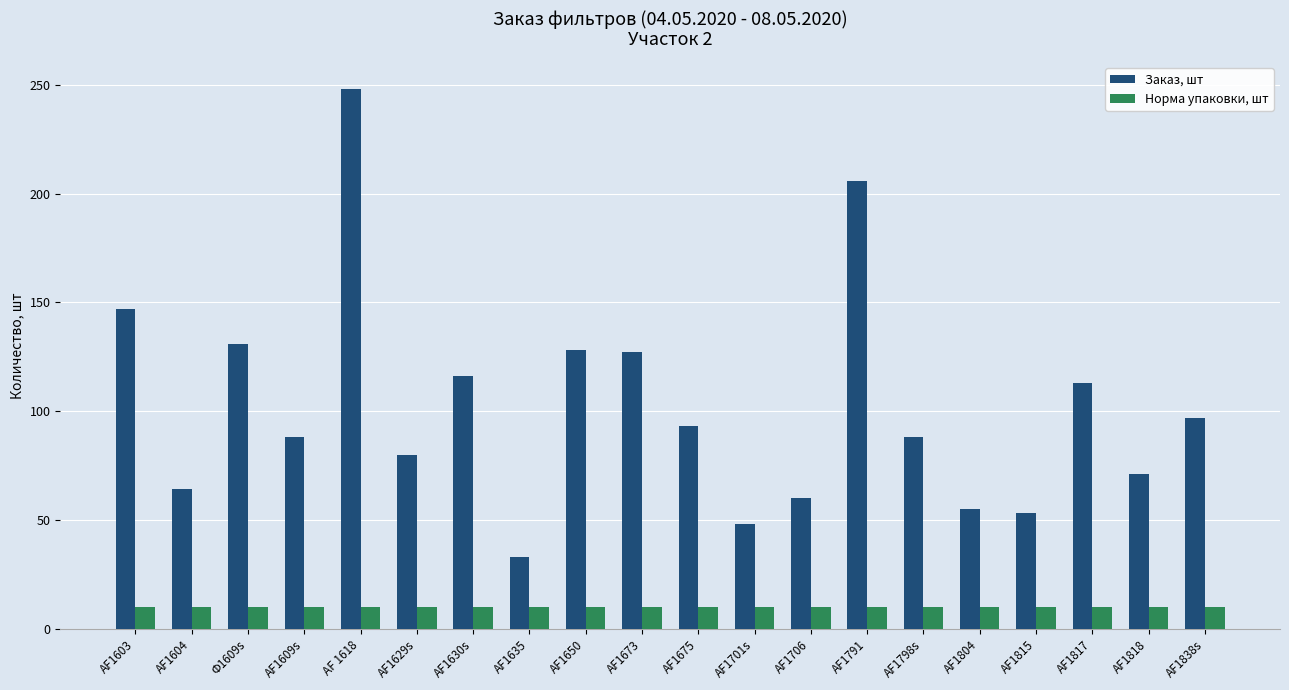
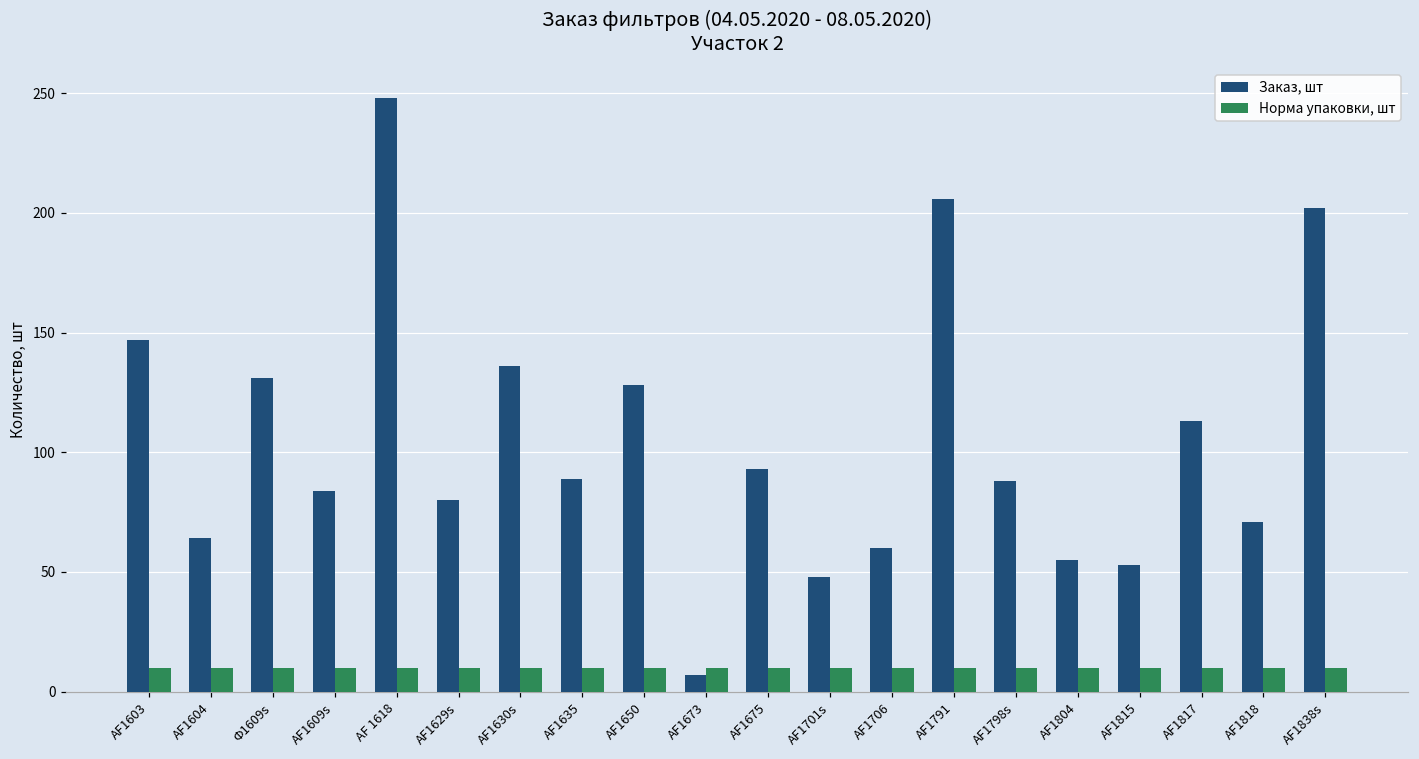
  {
    "Заказ, шт": {
      "AF1603": 147,
      "AF1604": 64,
      "Ф1609s": 131,
-     "AF1609s": 88,
+     "AF1609s": 84,
      "AF 1618": 248,
      "AF1629s": 80,
-     "AF1630s": 116,
-     "AF1635": 33,
+     "AF1630s": 136,
+     "AF1635": 89,
      "AF1650": 128,
-     "AF1673": 127,
+     "AF1673": 7,
      "AF1675": 93,
      "AF1701s": 48,
      "AF1706": 60,
      "AF1791": 206,
      "AF1798s": 88,
      "AF1804": 55,
      "AF1815": 53,
      "AF1817": 113,
      "AF1818": 71,
-     "AF1838s": 97
+     "AF1838s": 202
    },
    "Норма упаковки, шт": {
      "AF1603": 10,
      "AF1604": 10,
      "Ф1609s": 10,
      "AF1609s": 10,
      "AF 1618": 10,
      "AF1629s": 10,
      "AF1630s": 10,
      "AF1635": 10,
      "AF1650": 10,
      "AF1673": 10,
      "AF1675": 10,
      "AF1701s": 10,
      "AF1706": 10,
      "AF1791": 10,
      "AF1798s": 10,
      "AF1804": 10,
      "AF1815": 10,
      "AF1817": 10,
      "AF1818": 10,
      "AF1838s": 10
    }
  }
